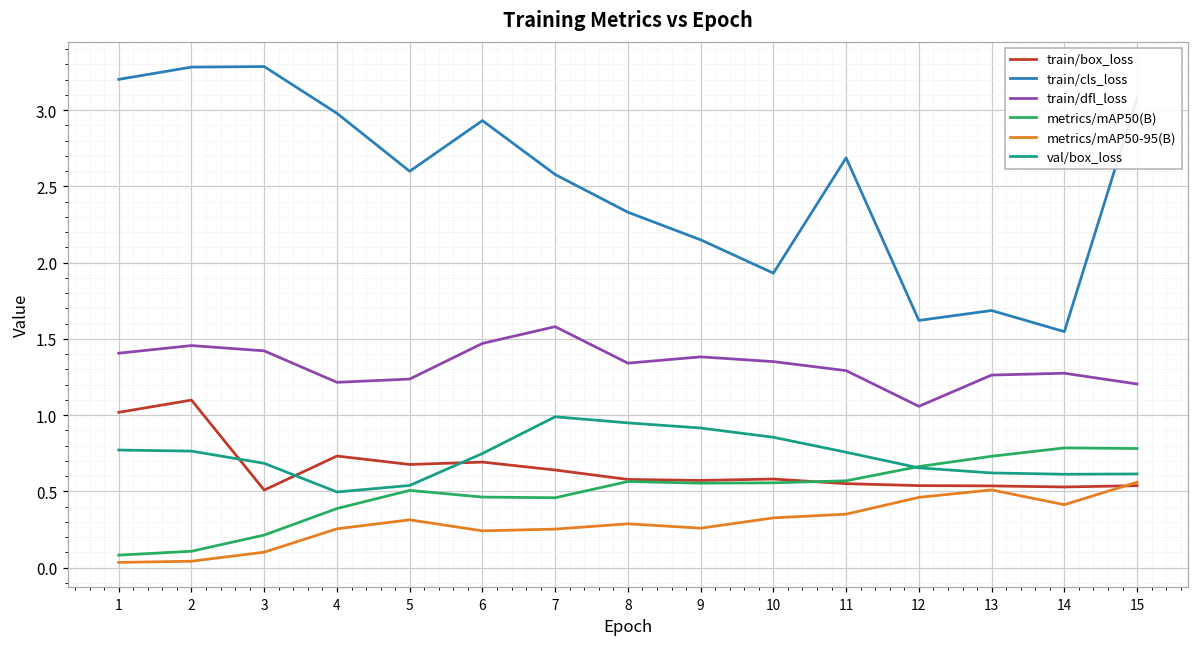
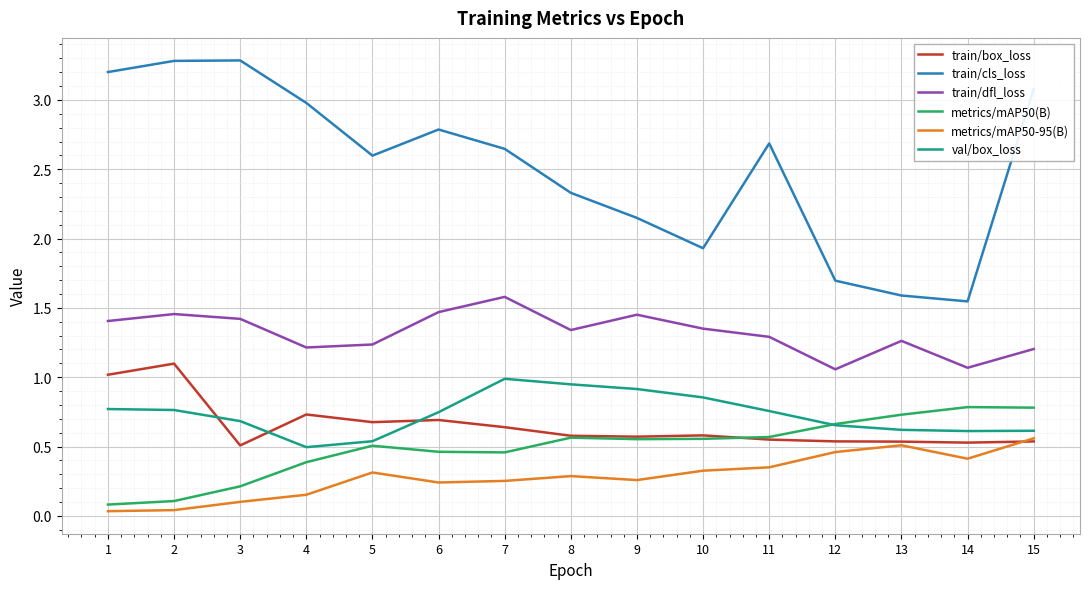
  {
    "train/box_loss": {
      "1": 1.02,
      "2": 1.10,
      "3": 0.51,
      "4": 0.73,
      "5": 0.68,
      "6": 0.69,
      "7": 0.64,
      "10": 0.58,
      "11": 0.55,
      "12": 0.54,
      "13": 0.54,
      "14": 0.53,
      "15": 0.54
    },
    "train/cls_loss": {
      "1": 3.20,
      "2": 3.28,
      "3": 3.28,
      "4": 2.98,
      "5": 2.60,
-     "6": 2.93,
-     "7": 2.58,
+     "6": 2.79,
+     "7": 2.65,
      "8": 2.33,
      "9": 2.15,
      "10": 1.93,
      "11": 2.69,
-     "12": 1.62,
-     "13": 1.69,
+     "12": 1.70,
+     "13": 1.59,
      "14": 1.55
    },
    "train/dfl_loss": {
      "1": 1.41,
      "2": 1.46,
      "3": 1.42,
      "4": 1.21,
      "5": 1.24,
      "6": 1.47,
      "7": 1.58,
      "8": 1.34,
-     "9": 1.38,
+     "9": 1.45,
      "10": 1.35,
      "11": 1.29,
      "12": 1.06,
      "13": 1.26,
-     "14": 1.27,
+     "14": 1.07,
      "15": 1.20
    },
    "metrics/mAP50-95(B)": {
      "1": 0.03,
      "2": 0.04,
      "3": 0.10,
-     "4": 0.25,
+     "4": 0.15,
      "5": 0.31,
      "6": 0.24,
      "7": 0.25,
      "8": 0.29,
      "9": 0.26,
      "10": 0.33,
      "11": 0.35,
      "12": 0.46,
      "13": 0.51,
      "14": 0.41,
      "15": 0.56
    }
  }
